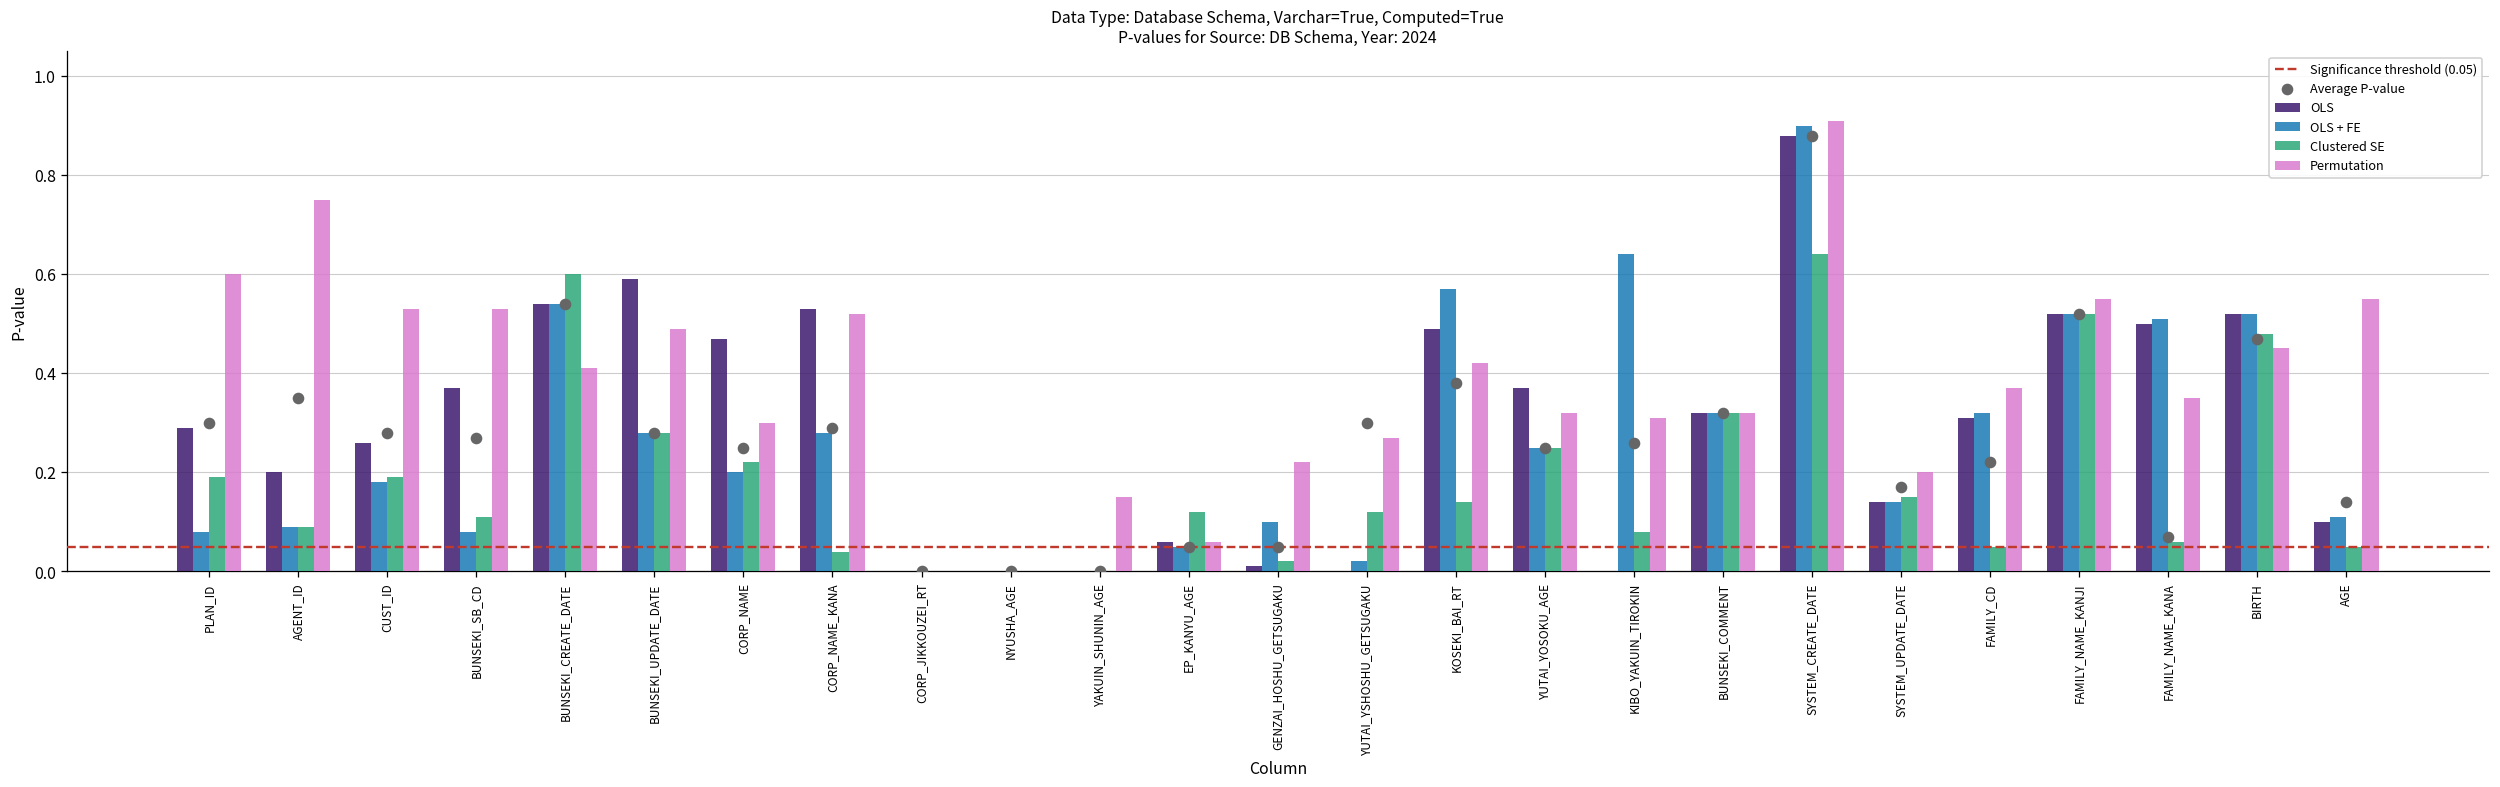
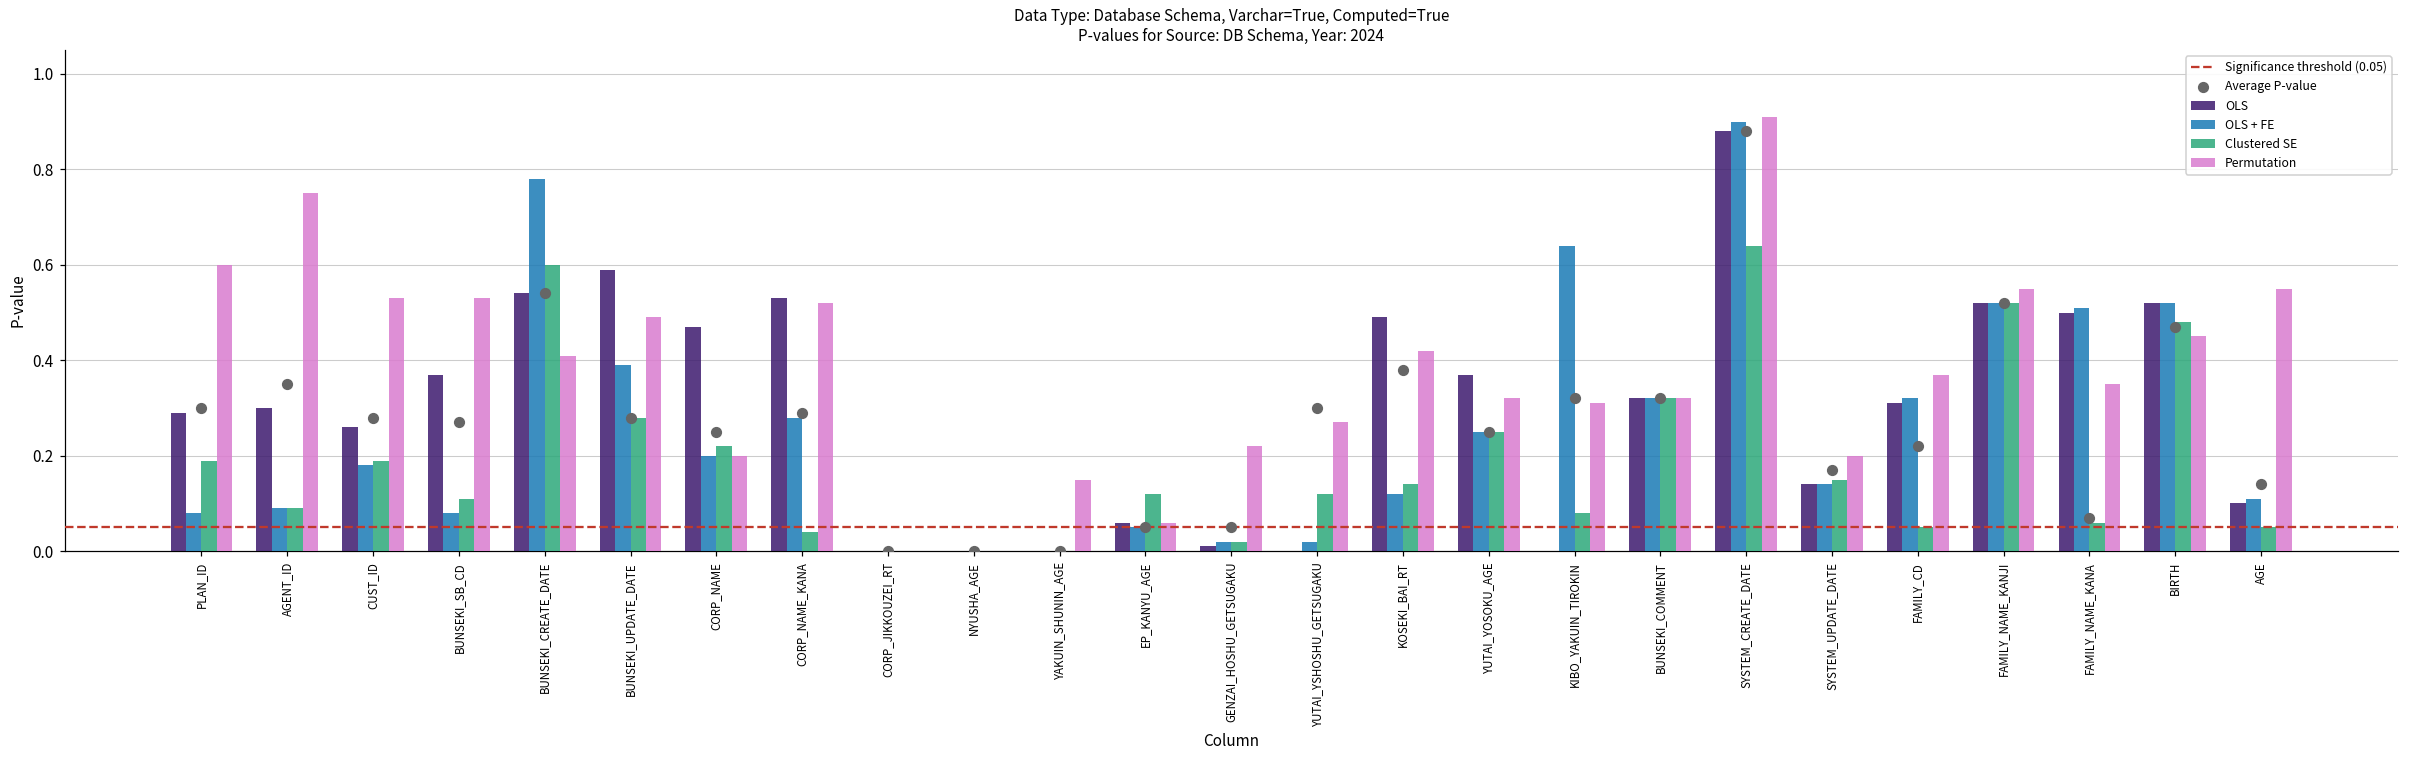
  {
    "OLS": {
      "PLAN_ID": 0.29,
-     "AGENT_ID": 0.2,
+     "AGENT_ID": 0.3,
      "CUST_ID": 0.26,
      "BUNSEKI_SB_CD": 0.37,
      "BUNSEKI_CREATE_DATE": 0.54,
      "BUNSEKI_UPDATE_DATE": 0.59,
      "CORP_NAME": 0.47,
      "CORP_NAME_KANA": 0.53,
      "CORP_JIKKOUZEI_RT": 0.0,
      "NYUSHA_AGE": 0.0,
      "YAKUIN_SHUNIN_AGE": 0.0,
      "EP_KANYU_AGE": 0.06,
      "GENZAI_HOSHU_GETSUGAKU": 0.01,
      "YUTAI_YSHOSHU_GETSUGAKU": 0.0,
      "KOSEKI_BAI_RT": 0.49,
      "YUTAI_YOSOKU_AGE": 0.37,
      "KIBO_YAKUIN_TIROKIN": 0.0,
      "BUNSEKI_COMMENT": 0.32,
      "SYSTEM_CREATE_DATE": 0.88,
      "SYSTEM_UPDATE_DATE": 0.14,
      "FAMILY_CD": 0.31,
      "FAMILY_NAME_KANJI": 0.52,
      "FAMILY_NAME_KANA": 0.5,
      "BIRTH": 0.52,
      "AGE": 0.1
    },
    "Average P-value": {
-     "KIBO_YAKUIN_TIROKIN": 0.26
+     "KIBO_YAKUIN_TIROKIN": 0.32
    },
    "OLS + FE": {
      "PLAN_ID": 0.08,
      "AGENT_ID": 0.09,
      "CUST_ID": 0.18,
      "BUNSEKI_SB_CD": 0.08,
-     "BUNSEKI_CREATE_DATE": 0.54,
-     "BUNSEKI_UPDATE_DATE": 0.28,
+     "BUNSEKI_CREATE_DATE": 0.78,
+     "BUNSEKI_UPDATE_DATE": 0.39,
      "CORP_NAME": 0.20,
      "CORP_NAME_KANA": 0.28,
      "CORP_JIKKOUZEI_RT": 0.00,
      "NYUSHA_AGE": 0.00,
      "YAKUIN_SHUNIN_AGE": 0.00,
      "EP_KANYU_AGE": 0.05,
-     "GENZAI_HOSHU_GETSUGAKU": 0.10,
+     "GENZAI_HOSHU_GETSUGAKU": 0.02,
      "YUTAI_YSHOSHU_GETSUGAKU": 0.02,
-     "KOSEKI_BAI_RT": 0.57,
+     "KOSEKI_BAI_RT": 0.12,
      "YUTAI_YOSOKU_AGE": 0.25,
      "KIBO_YAKUIN_TIROKIN": 0.64,
      "BUNSEKI_COMMENT": 0.32,
      "SYSTEM_CREATE_DATE": 0.90,
      "SYSTEM_UPDATE_DATE": 0.14,
      "FAMILY_CD": 0.32,
      "FAMILY_NAME_KANJI": 0.52,
      "FAMILY_NAME_KANA": 0.51,
      "BIRTH": 0.52,
      "AGE": 0.11
    },
    "Clustered SE": {
      "PLAN_ID": 0.19,
      "AGENT_ID": 0.09,
      "CUST_ID": 0.19,
      "BUNSEKI_SB_CD": 0.11,
      "BUNSEKI_CREATE_DATE": 0.60,
      "BUNSEKI_UPDATE_DATE": 0.28,
      "CORP_NAME": 0.22,
      "CORP_NAME_KANA": 0.04,
      "CORP_JIKKOUZEI_RT": 0.00,
      "NYUSHA_AGE": 0.00,
      "YAKUIN_SHUNIN_AGE": 0.00,
      "EP_KANYU_AGE": 0.12,
      "GENZAI_HOSHU_GETSUGAKU": 0.02,
      "YUTAI_YSHOSHU_GETSUGAKU": 0.12,
      "KOSEKI_BAI_RT": 0.14,
      "YUTAI_YOSOKU_AGE": 0.25,
      "KIBO_YAKUIN_TIROKIN": 0.08,
      "BUNSEKI_COMMENT": 0.32,
      "SYSTEM_CREATE_DATE": 0.64,
      "SYSTEM_UPDATE_DATE": 0.15,
      "FAMILY_CD": 0.05,
      "FAMILY_NAME_KANJI": 0.52,
      "FAMILY_NAME_KANA": 0.06,
      "BIRTH": 0.48,
      "AGE": 0.05
    },
    "Permutation": {
      "PLAN_ID": 0.6,
      "AGENT_ID": 0.75,
      "CUST_ID": 0.53,
      "BUNSEKI_SB_CD": 0.53,
      "BUNSEKI_CREATE_DATE": 0.41,
      "BUNSEKI_UPDATE_DATE": 0.49,
-     "CORP_NAME": 0.3,
+     "CORP_NAME": 0.2,
      "CORP_NAME_KANA": 0.52,
      "CORP_JIKKOUZEI_RT": 0.0,
      "NYUSHA_AGE": 0.0,
      "YAKUIN_SHUNIN_AGE": 0.15,
      "EP_KANYU_AGE": 0.06,
      "GENZAI_HOSHU_GETSUGAKU": 0.22,
      "YUTAI_YSHOSHU_GETSUGAKU": 0.27,
      "KOSEKI_BAI_RT": 0.42,
      "YUTAI_YOSOKU_AGE": 0.32,
      "KIBO_YAKUIN_TIROKIN": 0.31,
      "BUNSEKI_COMMENT": 0.32,
      "SYSTEM_CREATE_DATE": 0.91,
      "SYSTEM_UPDATE_DATE": 0.2,
      "FAMILY_CD": 0.37,
      "FAMILY_NAME_KANJI": 0.55,
      "FAMILY_NAME_KANA": 0.35,
      "BIRTH": 0.45,
      "AGE": 0.55
    }
  }
